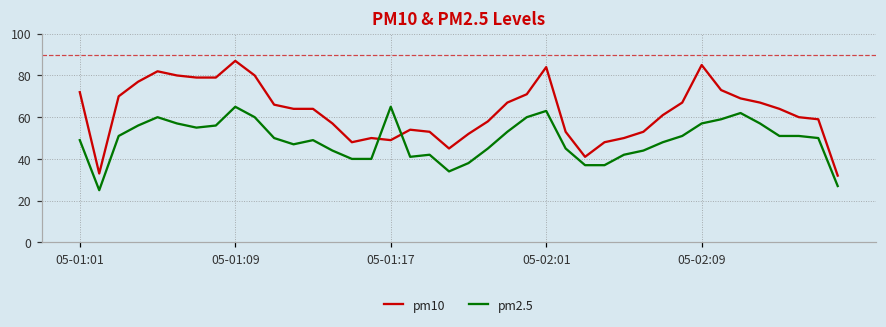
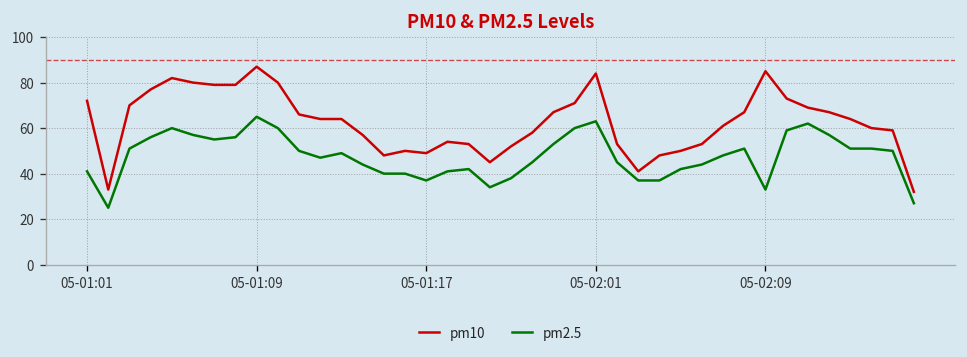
  {
    "pm10": {
      "05-01:01": 72,
      "05-01:09": 87,
      "05-01:17": 49,
      "05-02:01": 84,
      "05-02:09": 85
    },
    "pm2.5": {
-     "05-01:01": 49,
+     "05-01:01": 41,
      "05-01:09": 65,
-     "05-01:17": 65,
+     "05-01:17": 37,
      "05-02:01": 63,
-     "05-02:09": 57
+     "05-02:09": 33
    }
  }
